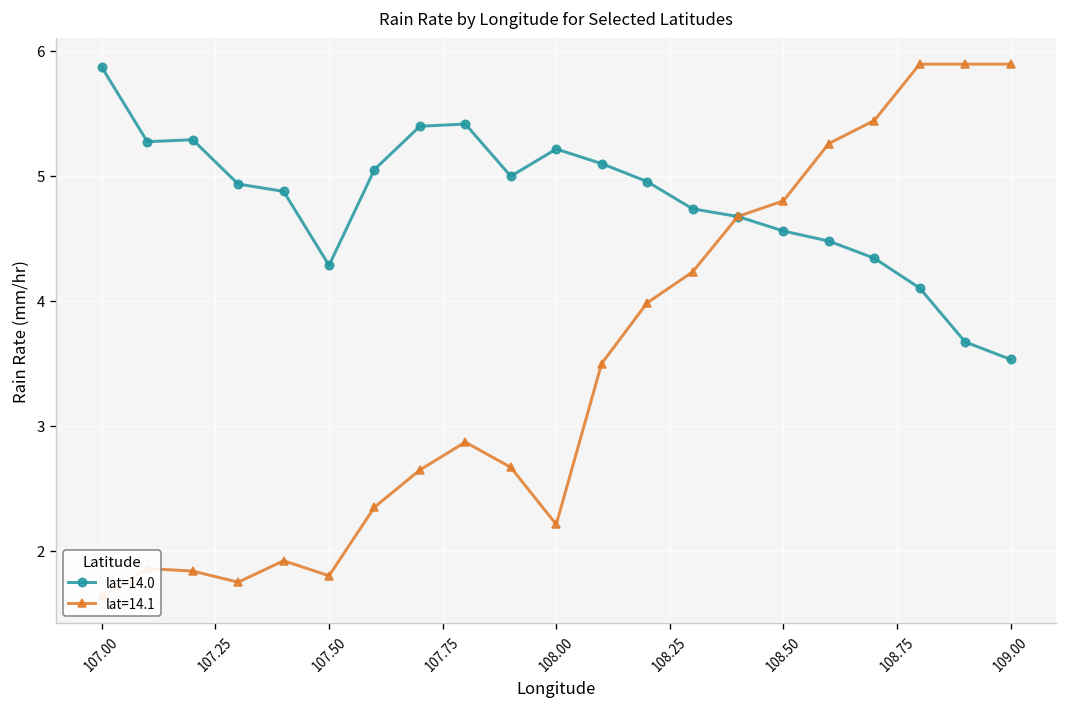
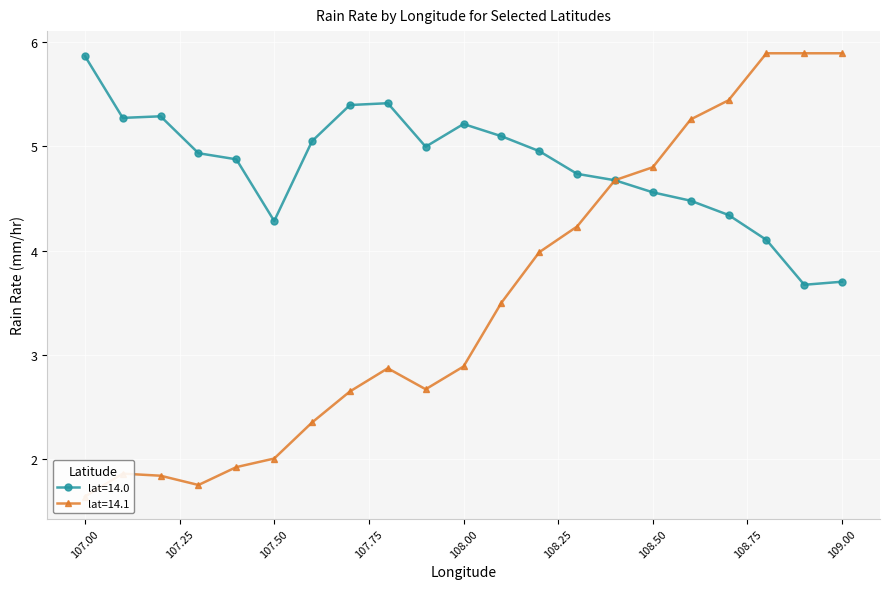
  {
    "lat=14.0": {
      "107.00": 5.87,
      "107.50": 4.28,
      "108.00": 5.21,
      "108.50": 4.56,
-     "109.00": 3.53
+     "109.00": 3.70
    },
    "lat=14.1": {
-     "107.50": 1.80,
-     "108.00": 2.21,
+     "107.50": 2.00,
+     "108.00": 2.89,
      "108.50": 4.80,
      "109.00": 5.89
    }
  }
